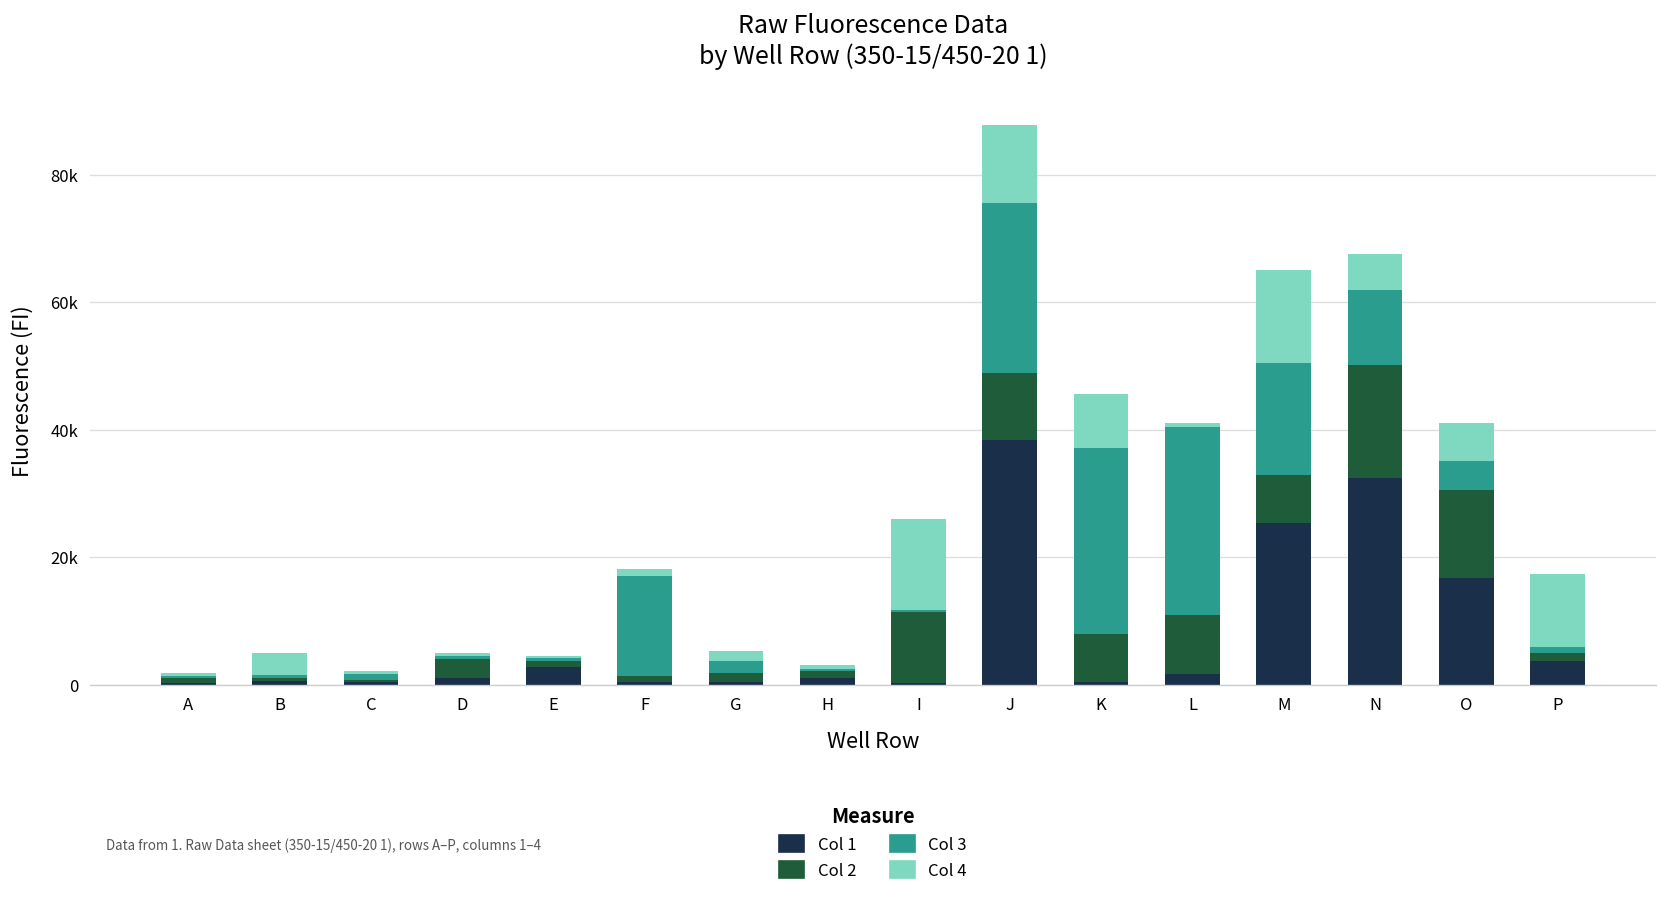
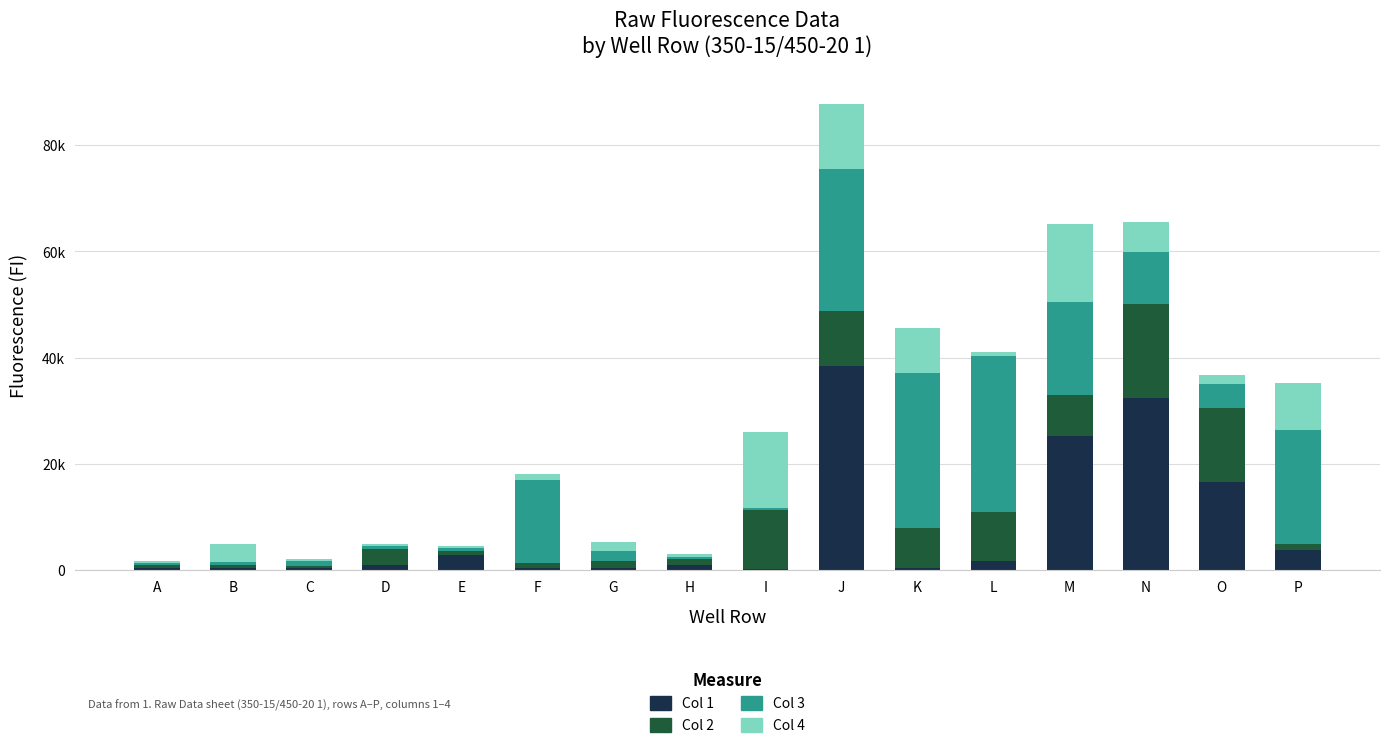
  {
    "Col 3": {
      "B": 0,
      "C": 1000,
      "D": 1000,
      "F": 16000,
      "G": 2000,
      "J": 27000,
      "K": 29000,
      "L": 29000,
      "M": 18000,
-     "N": 12000,
+     "N": 10000,
      "O": 5000,
-     "P": 1000
+     "P": 22000
    },
    "Col 4": {
      "B": 3000,
      "C": 1000,
      "F": 1000,
      "G": 2000,
      "H": 1000,
      "I": 14000,
      "J": 12000,
      "K": 8000,
      "L": 1000,
      "M": 15000,
      "N": 6000,
-     "O": 6000,
-     "P": 11000
+     "O": 2000,
+     "P": 9000
    }
  }
